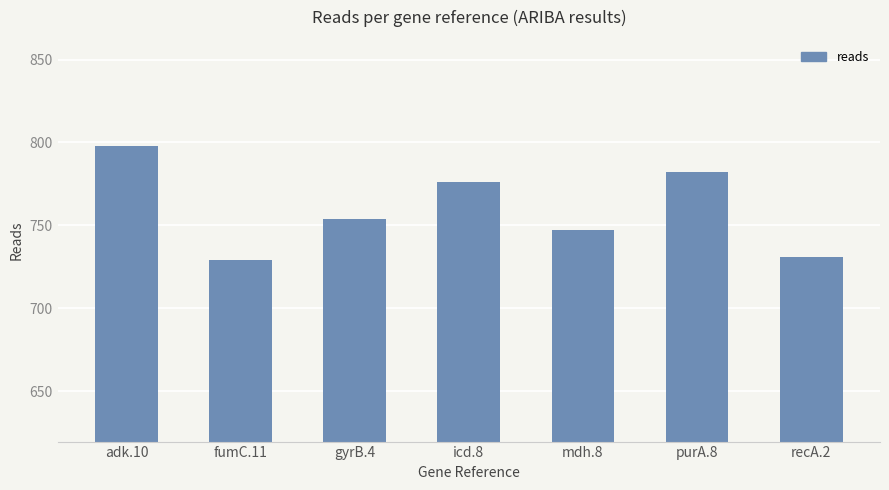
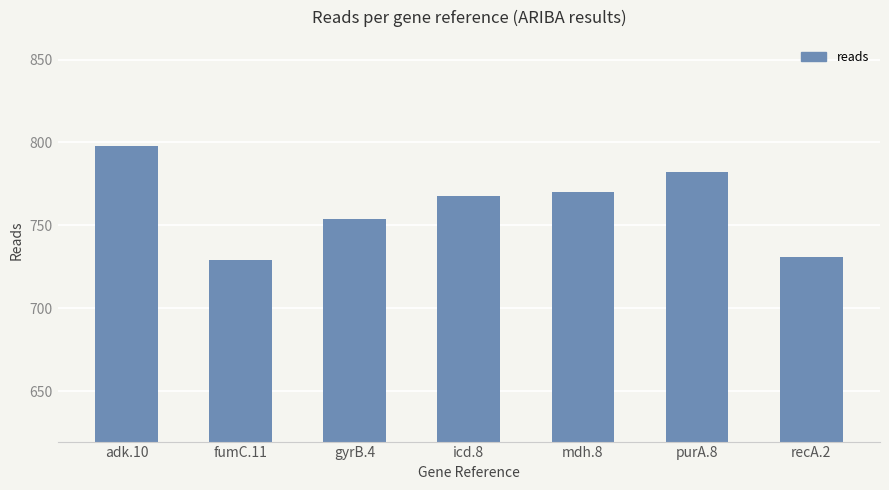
  {
    "adk.10": 798,
    "fumC.11": 729,
    "gyrB.4": 754,
-   "icd.8": 776,
-   "mdh.8": 747,
+   "icd.8": 768,
+   "mdh.8": 770,
    "purA.8": 782,
    "recA.2": 731
  }
